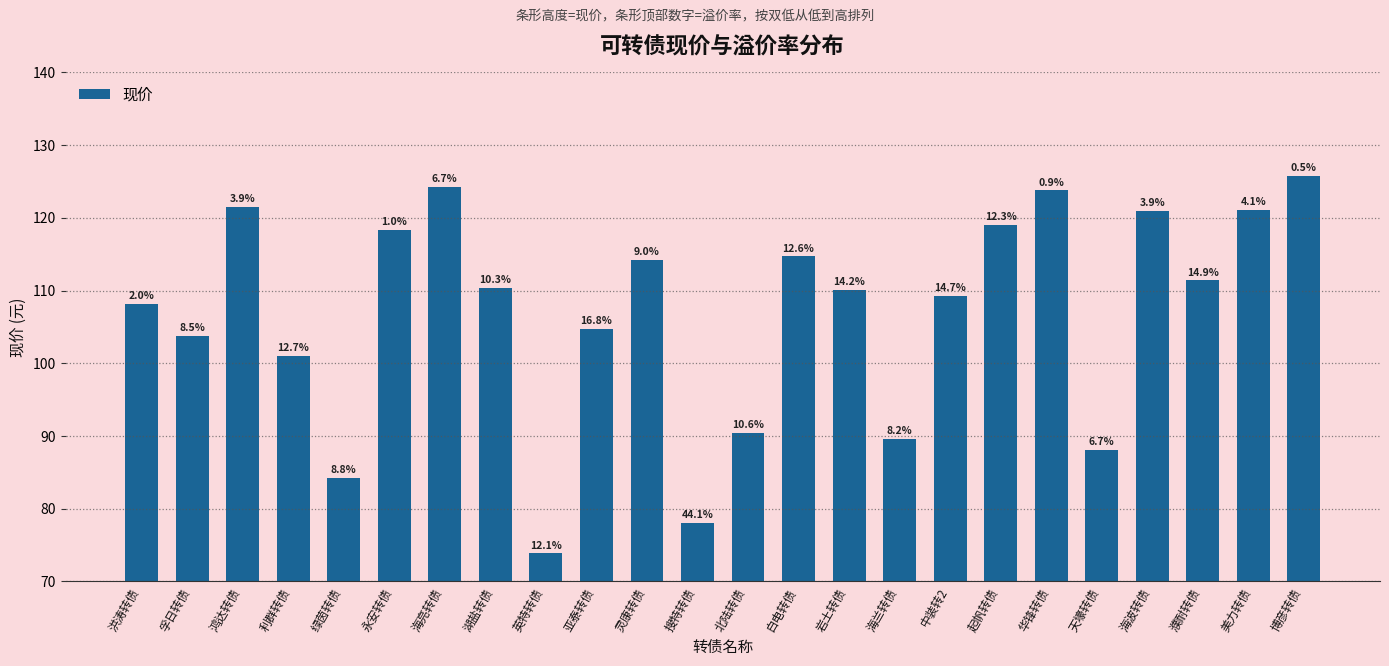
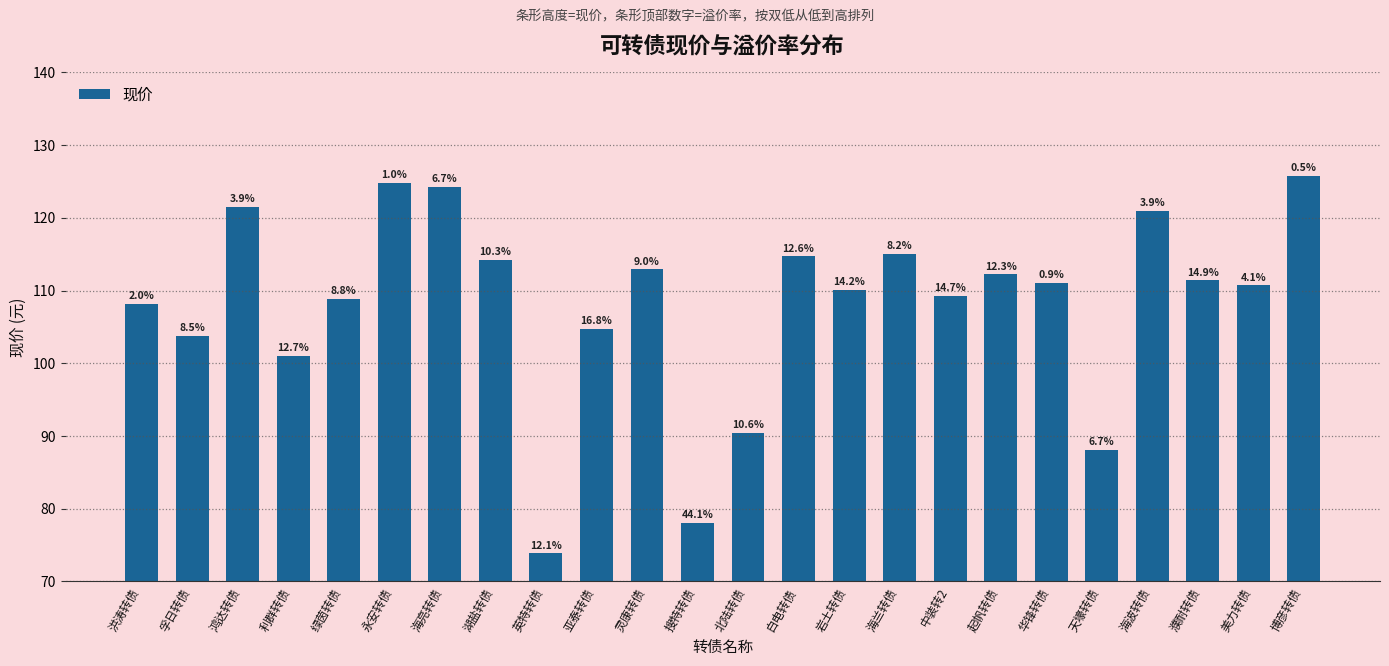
  {
-   "绿茵转债": 84,
-   "永安转债": 118,
-   "湖盐转债": 110,
-   "灵康转债": 114,
-   "海兰转债": 90,
-   "起帆转债": 119,
-   "华锋转债": 124,
-   "美力转债": 121
+   "绿茵转债": 109,
+   "永安转债": 125,
+   "湖盐转债": 114,
+   "灵康转债": 113,
+   "海兰转债": 115,
+   "起帆转债": 112,
+   "华锋转债": 111,
+   "美力转债": 111
  }
